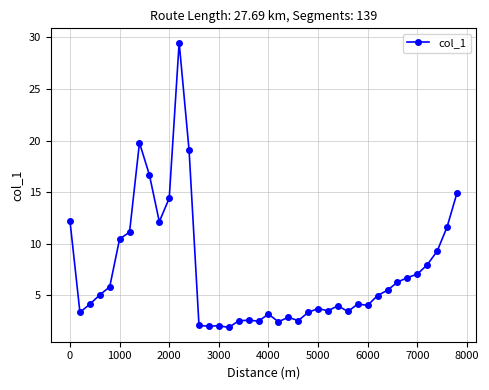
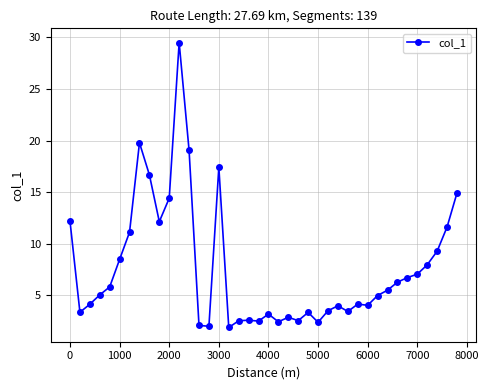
  {
    "0": 12.2,
-   "1000": 10.5,
+   "1000": 8.5,
    "2000": 14.4,
-   "3000": 2.1,
+   "3000": 17.4,
    "4000": 3.2,
-   "5000": 3.7,
+   "5000": 2.4,
    "6000": 4.0,
    "7000": 7.1
  }
